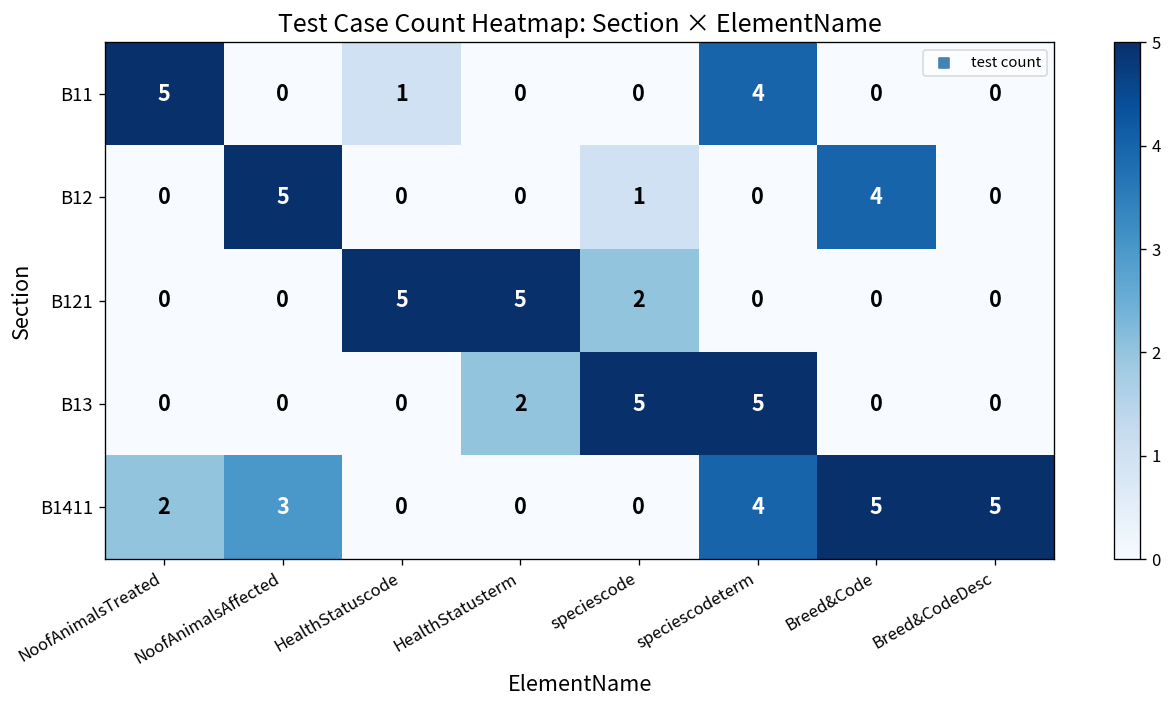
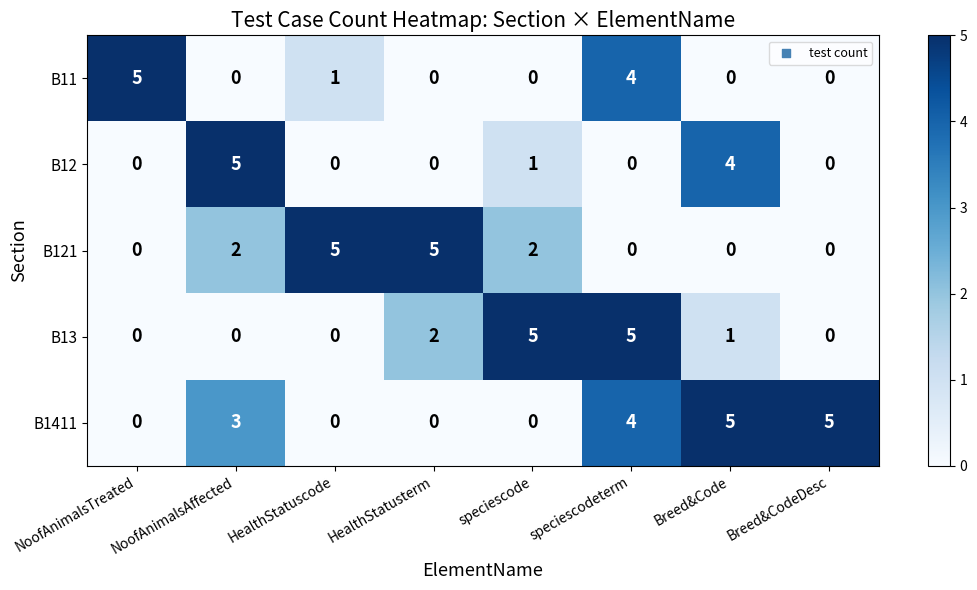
  {
    "B11": {
      "NoofAnimalsTreated": 5,
      "NoofAnimalsAffected": 0,
      "HealthStatuscode": 1,
      "HealthStatusterm": 0,
      "speciescode": 0,
      "speciescodeterm": 4,
      "Breed&Code": 0,
      "Breed&CodeDesc": 0
    },
    "B12": {
      "NoofAnimalsTreated": 0,
      "NoofAnimalsAffected": 5,
      "HealthStatuscode": 0,
      "HealthStatusterm": 0,
      "speciescode": 1,
      "speciescodeterm": 0,
      "Breed&Code": 4,
      "Breed&CodeDesc": 0
    },
    "B121": {
      "NoofAnimalsTreated": 0,
-     "NoofAnimalsAffected": 0,
+     "NoofAnimalsAffected": 2,
      "HealthStatuscode": 5,
      "HealthStatusterm": 5,
      "speciescode": 2,
      "speciescodeterm": 0,
      "Breed&Code": 0,
      "Breed&CodeDesc": 0
    },
    "B13": {
      "NoofAnimalsTreated": 0,
      "NoofAnimalsAffected": 0,
      "HealthStatuscode": 0,
      "HealthStatusterm": 2,
      "speciescode": 5,
      "speciescodeterm": 5,
-     "Breed&Code": 0,
+     "Breed&Code": 1,
      "Breed&CodeDesc": 0
    },
    "B1411": {
-     "NoofAnimalsTreated": 2,
+     "NoofAnimalsTreated": 0,
      "NoofAnimalsAffected": 3,
      "HealthStatuscode": 0,
      "HealthStatusterm": 0,
      "speciescode": 0,
      "speciescodeterm": 4,
      "Breed&Code": 5,
      "Breed&CodeDesc": 5
    }
  }
